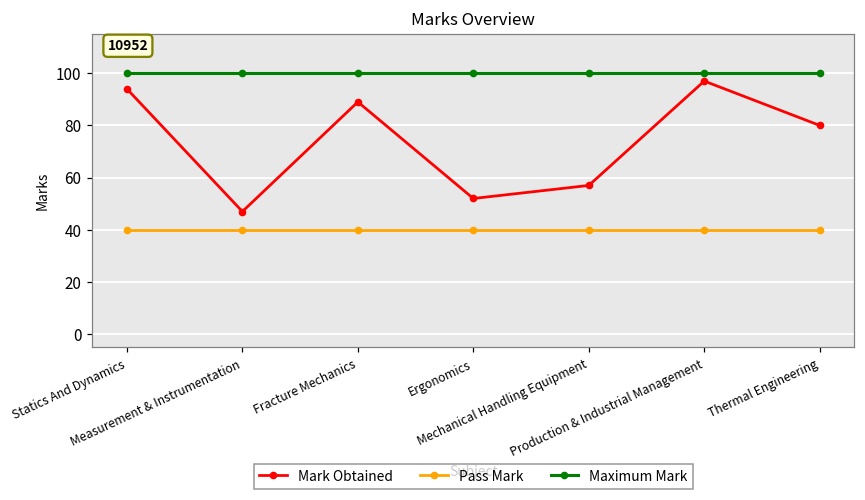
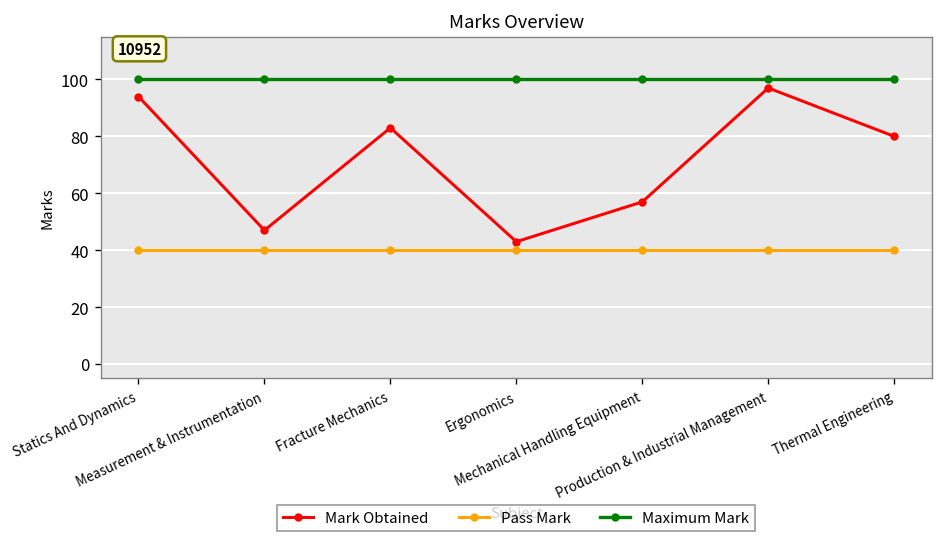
  {
    "Mark Obtained": {
      "Statics And Dynamics": 94,
      "Measurement & Instrumentation": 47,
-     "Fracture Mechanics": 89,
-     "Ergonomics": 52,
+     "Fracture Mechanics": 83,
+     "Ergonomics": 43,
      "Mechanical Handling Equipment": 57,
      "Production & Industrial Management": 97,
      "Thermal Engineering": 80
    },
    "Pass Mark": {
      "Statics And Dynamics": 40,
      "Measurement & Instrumentation": 40,
      "Fracture Mechanics": 40,
      "Ergonomics": 40,
      "Mechanical Handling Equipment": 40,
      "Production & Industrial Management": 40,
      "Thermal Engineering": 40
    },
    "Maximum Mark": {
      "Measurement & Instrumentation": 100,
      "Fracture Mechanics": 100,
      "Ergonomics": 100,
      "Mechanical Handling Equipment": 100,
      "Production & Industrial Management": 100,
      "Thermal Engineering": 100
    }
  }
